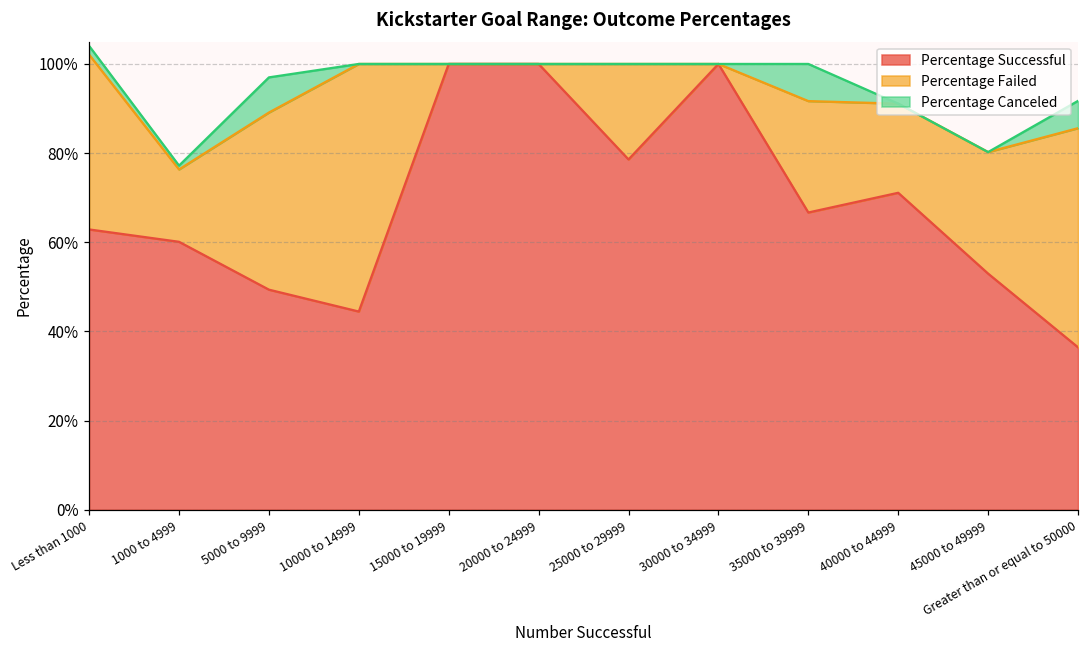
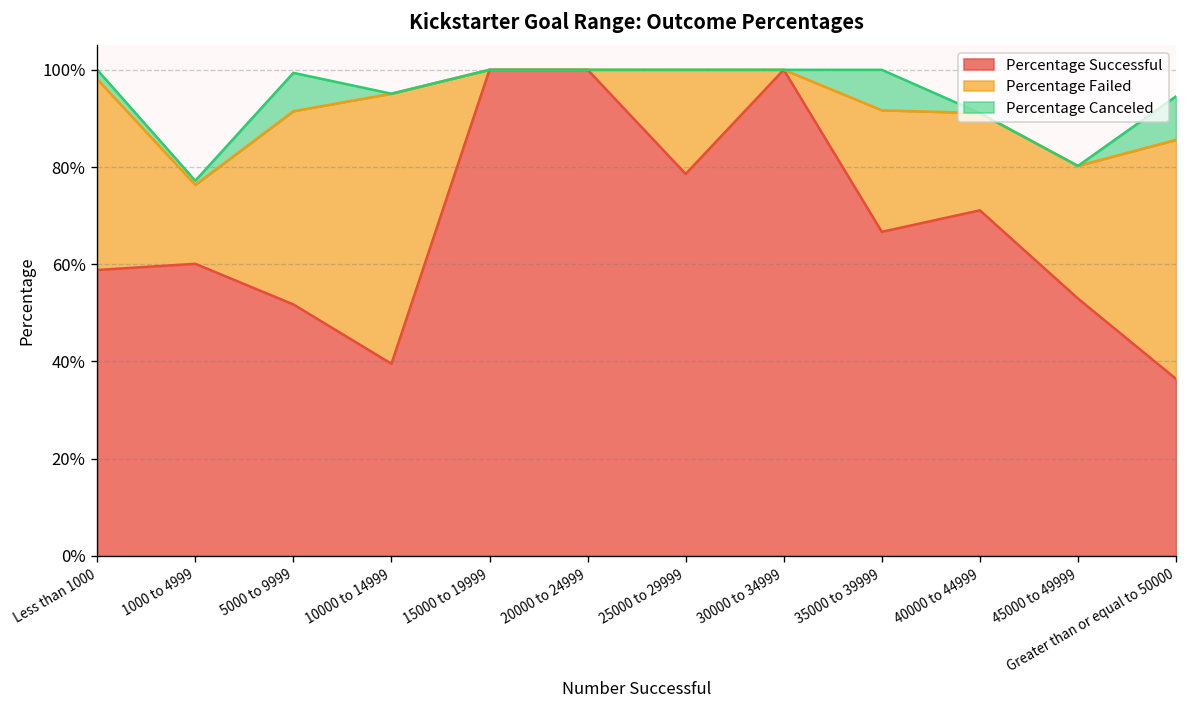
  {
    "Percentage Successful": {
-     "Less than 1000": "63%",
+     "Less than 1000": "59%",
      "1000 to 4999": "60%",
-     "5000 to 9999": "49%",
-     "10000 to 14999": "44%",
+     "5000 to 9999": "52%",
+     "10000 to 14999": "40%",
      "25000 to 29999": "79%",
      "35000 to 39999": "67%",
      "40000 to 44999": "71%",
      "45000 to 49999": "53%",
      "Greater than or equal to 50000": "36%"
    },
    "Percentage Failed": {
      "Less than 1000": "39%",
      "1000 to 4999": "16%",
      "5000 to 9999": "40%",
      "35000 to 39999": "25%",
      "Greater than or equal to 50000": "49%"
    },
    "Percentage Canceled": {
      "Less than 1000": "2%",
      "1000 to 4999": "1%",
      "5000 to 9999": "8%",
      "35000 to 39999": "8%",
-     "Greater than or equal to 50000": "6%"
+     "Greater than or equal to 50000": "9%"
    }
  }
